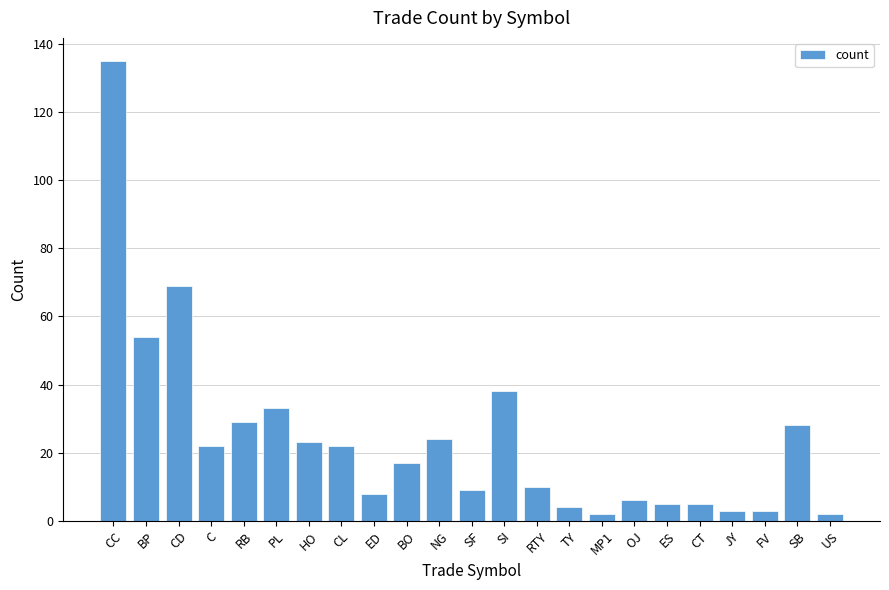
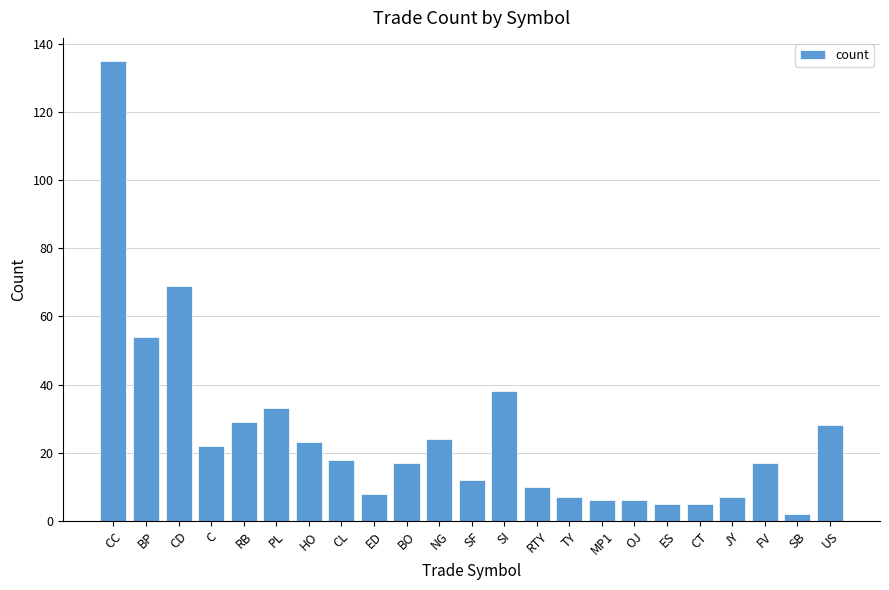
  {
    "CC": 135,
    "BP": 54,
    "CD": 69,
    "C": 22,
    "RB": 29,
    "PL": 33,
    "HO": 23,
-   "CL": 22,
+   "CL": 18,
    "ED": 8,
    "BO": 17,
    "NG": 24,
-   "SF": 9,
+   "SF": 12,
    "SI": 38,
    "RTY": 10,
-   "TY": 4,
-   "MP1": 2,
+   "TY": 7,
+   "MP1": 6,
    "OJ": 6,
    "ES": 5,
    "CT": 5,
-   "JY": 3,
-   "FV": 3,
-   "SB": 28,
-   "US": 2
+   "JY": 7,
+   "FV": 17,
+   "SB": 2,
+   "US": 28
  }
